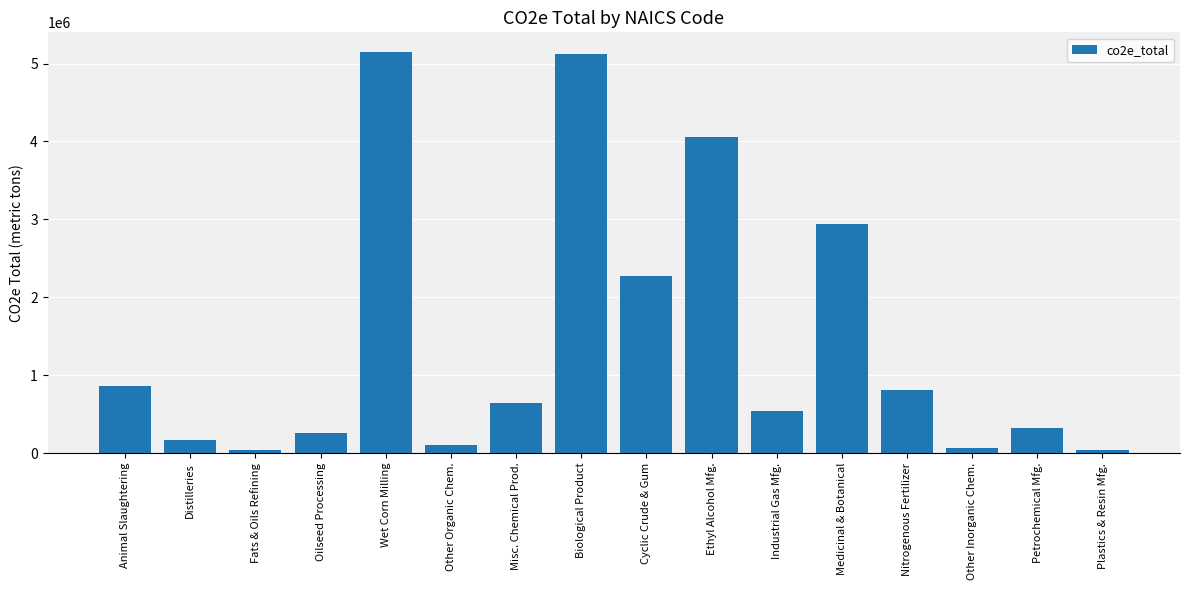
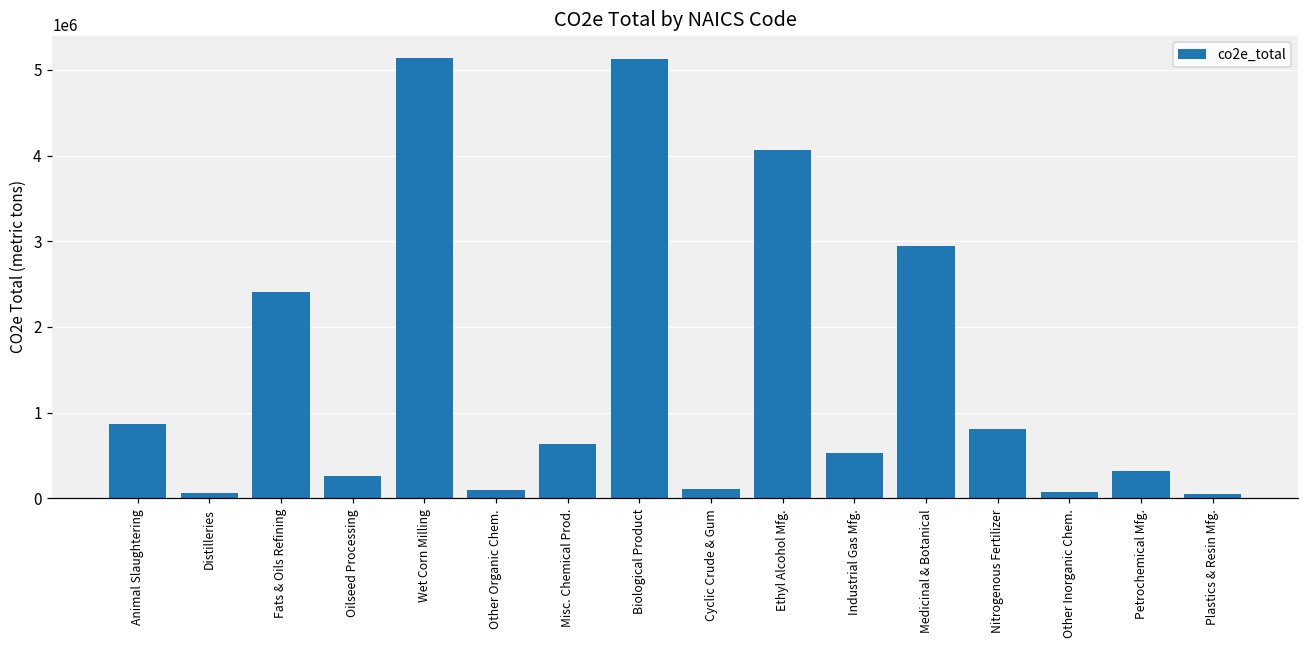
  {
    "Animal Slaughtering": 900000,
-   "Distilleries": 200000,
-   "Fats & Oils Refining": 0,
+   "Distilleries": 100000,
+   "Fats & Oils Refining": 2400000,
    "Oilseed Processing": 300000,
    "Wet Corn Milling": 5100000,
    "Other Organic Chem.": 100000,
    "Misc. Chemical Prod.": 600000,
    "Biological Product": 5100000,
-   "Cyclic Crude & Gum": 2300000,
+   "Cyclic Crude & Gum": 100000,
    "Ethyl Alcohol Mfg.": 4100000,
    "Industrial Gas Mfg.": 500000,
    "Medicinal & Botanical": 2900000,
    "Nitrogenous Fertilizer": 800000,
    "Other Inorganic Chem.": 100000,
    "Petrochemical Mfg.": 300000,
    "Plastics & Resin Mfg.": 0
  }
